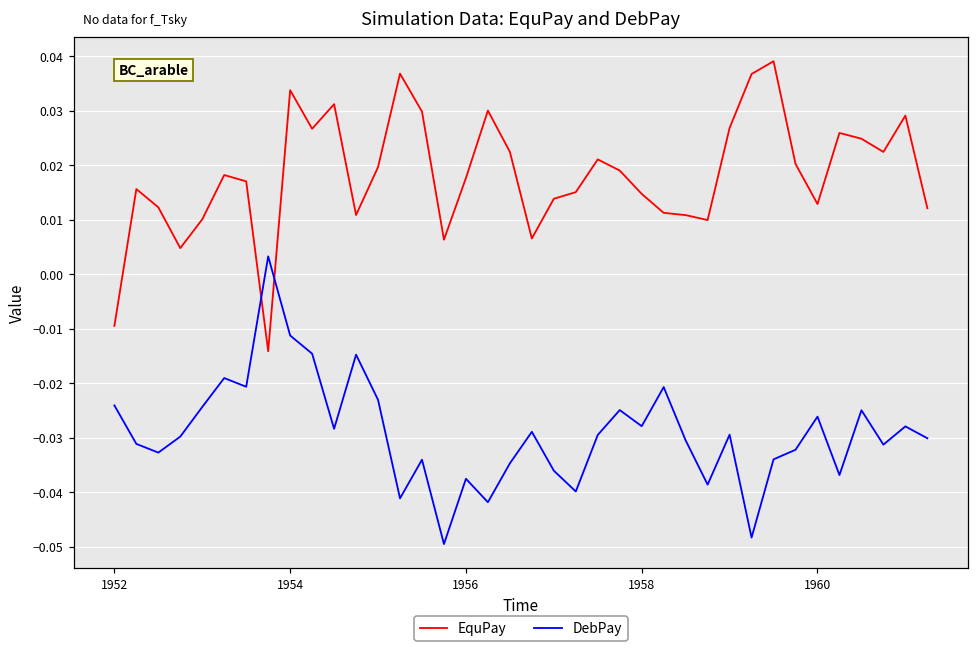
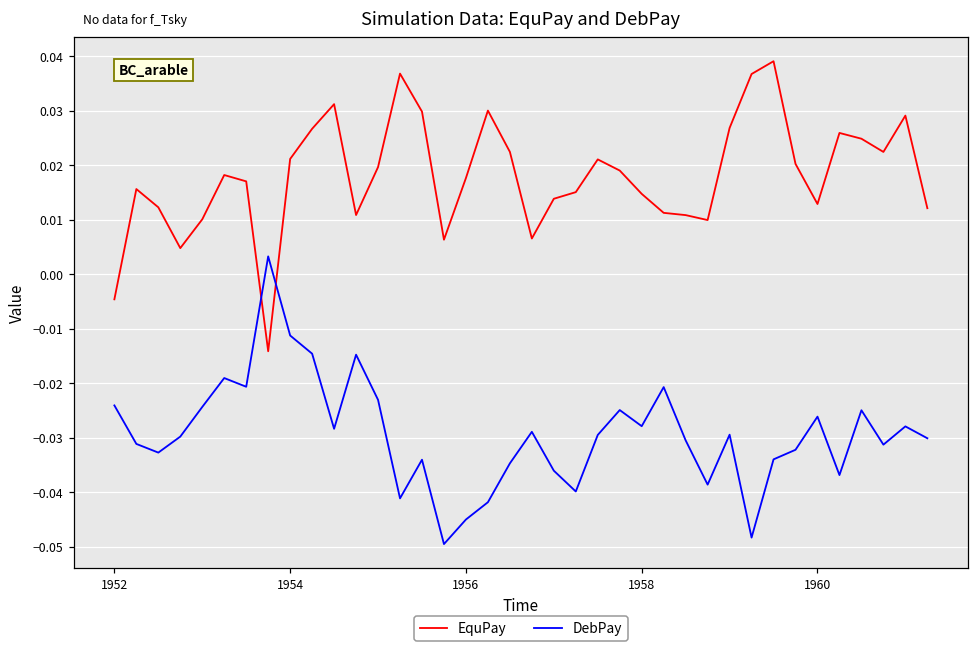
  {
    "EquPay": {
-     "1952": -0.009,
-     "1954": 0.034,
+     "1952": -0.005,
+     "1954": 0.021,
      "1956": 0.018,
      "1958": 0.015,
      "1960": 0.013
    },
    "DebPay": {
      "1952": -0.024,
      "1954": -0.011,
-     "1956": -0.038,
+     "1956": -0.045,
      "1958": -0.028,
      "1960": -0.026
    }
  }
